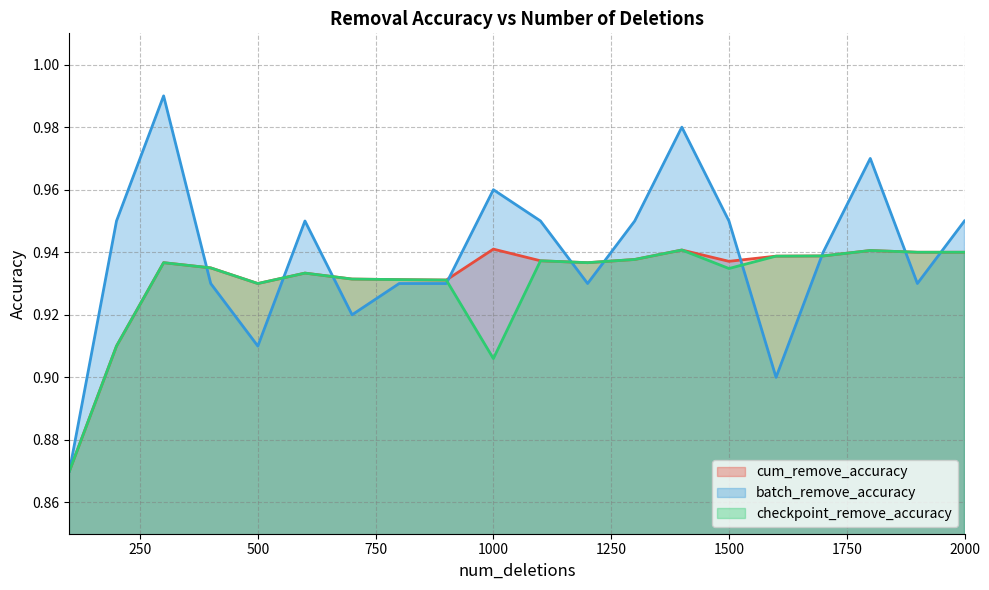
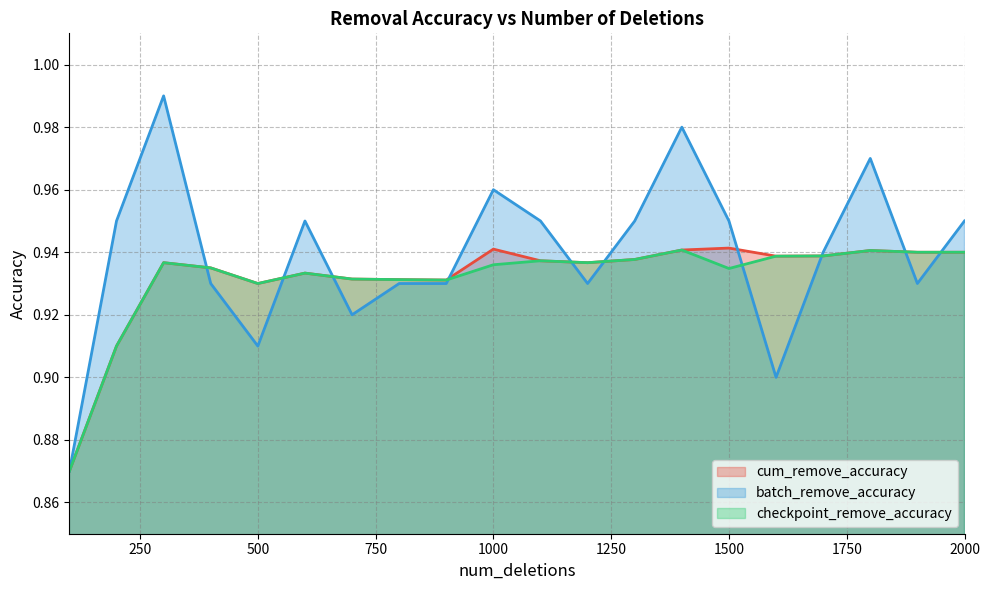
  {
    "cum_remove_accuracy": {
      "1000": 0.941,
-     "1500": 0.937
+     "1500": 0.941
    },
    "batch_remove_accuracy": {
      "500": 0.910,
      "1000": 0.960,
      "1500": 0.950,
      "2000": 0.950
    },
    "checkpoint_remove_accuracy": {
-     "1000": 0.906,
+     "1000": 0.936,
      "1500": 0.935
    }
  }
